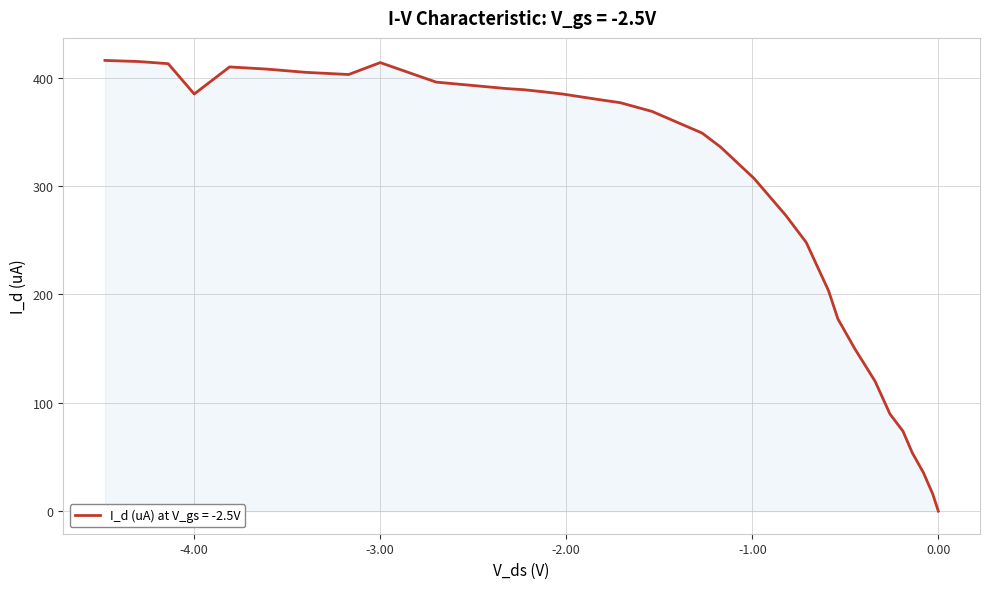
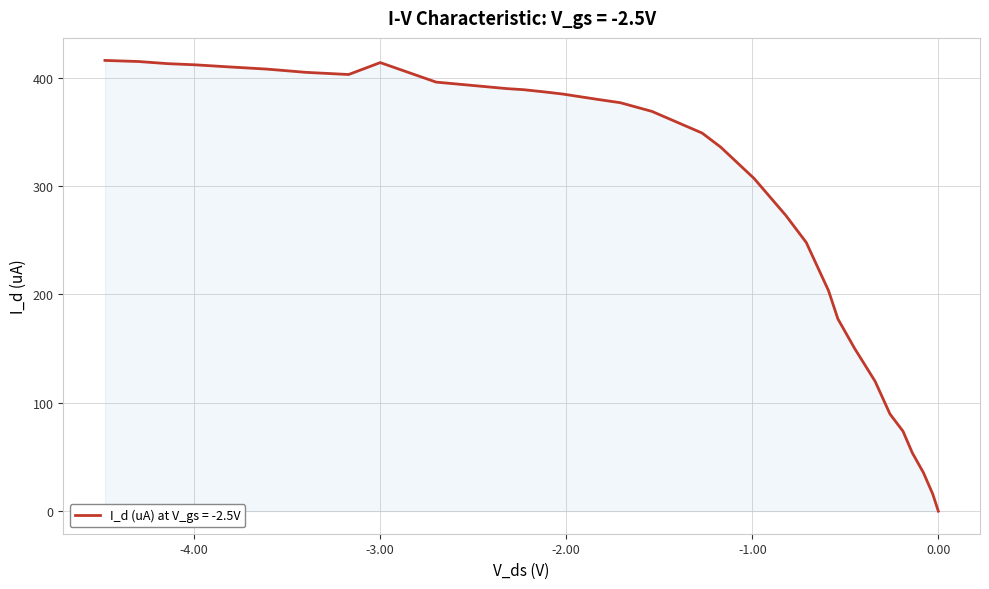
  {
-   "-4.00": 385,
+   "-4.00": 412,
    "-3.00": 414,
    "0.00": 0
  }
